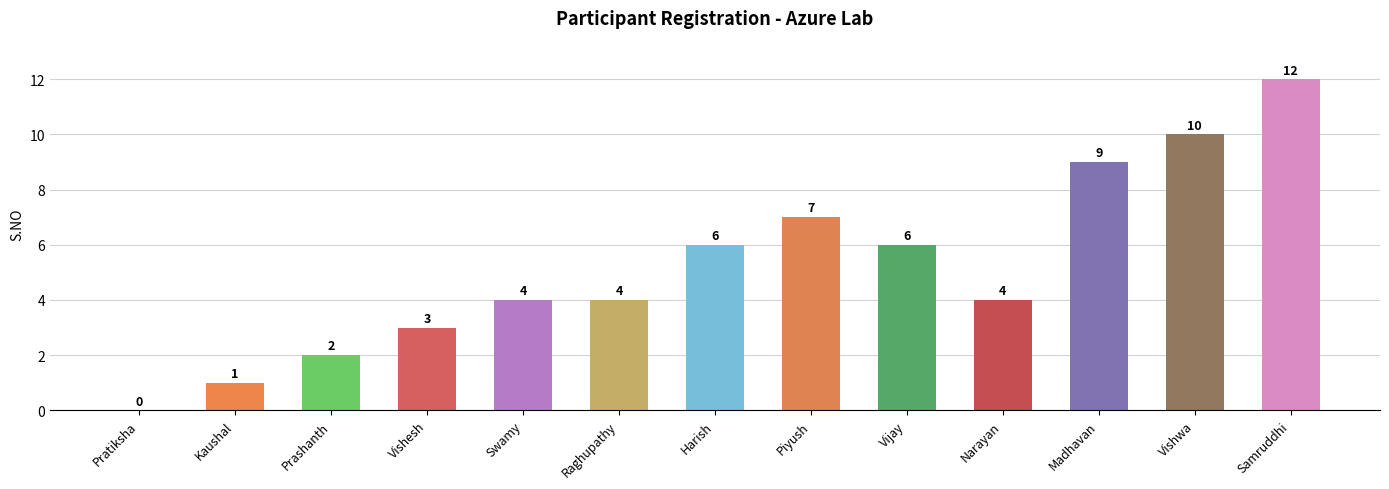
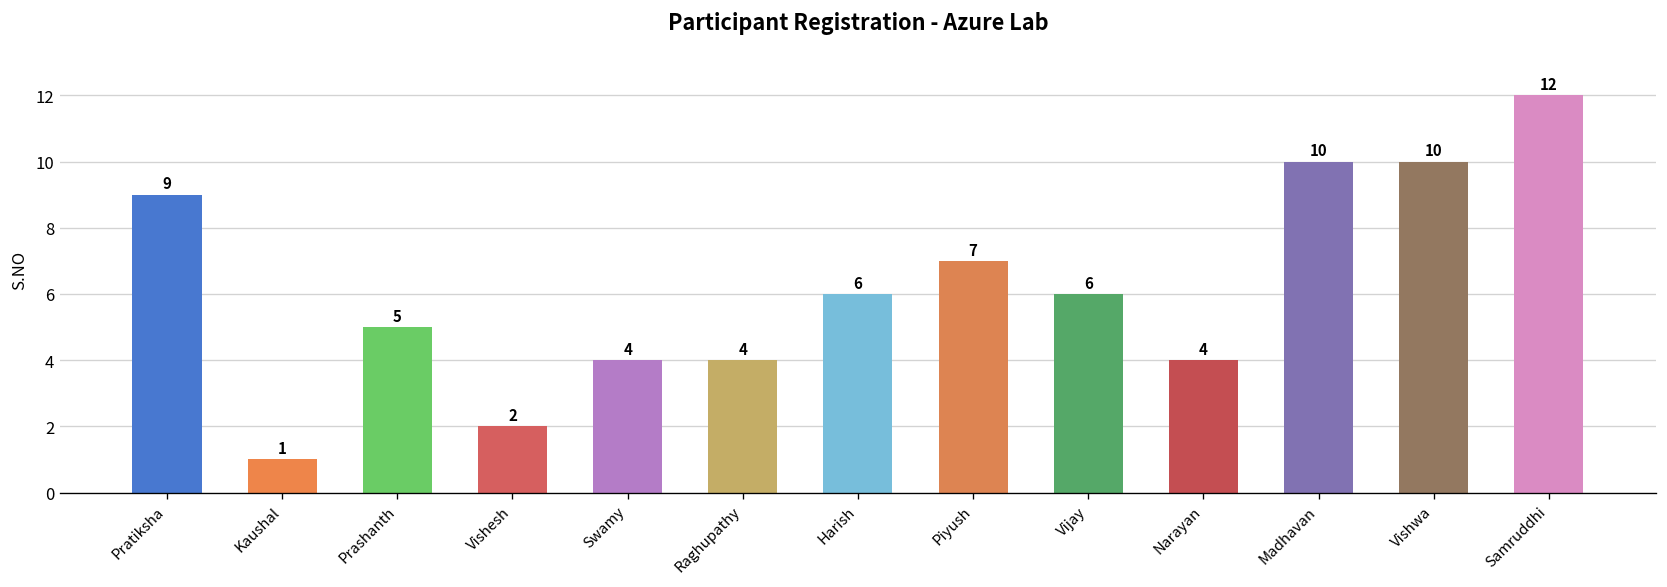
  {
-   "Pratiksha": 0,
+   "Pratiksha": 9,
    "Kaushal": 1,
-   "Prashanth": 2,
-   "Vishesh": 3,
+   "Prashanth": 5,
+   "Vishesh": 2,
    "Swamy": 4,
    "Raghupathy": 4,
    "Harish": 6,
    "Piyush": 7,
    "Vijay": 6,
    "Narayan": 4,
-   "Madhavan": 9,
+   "Madhavan": 10,
    "Vishwa": 10,
    "Samruddhi": 12
  }
